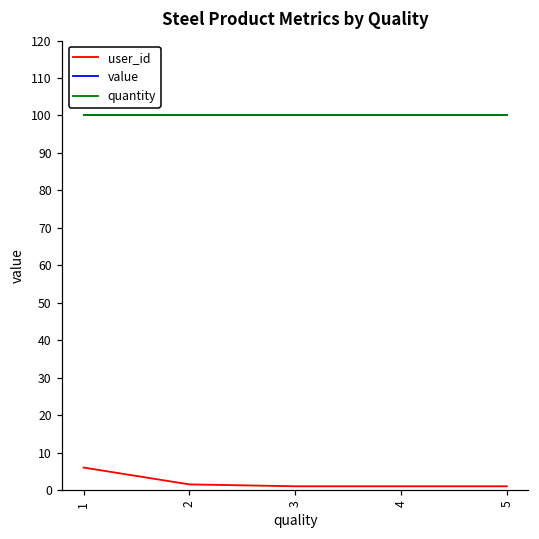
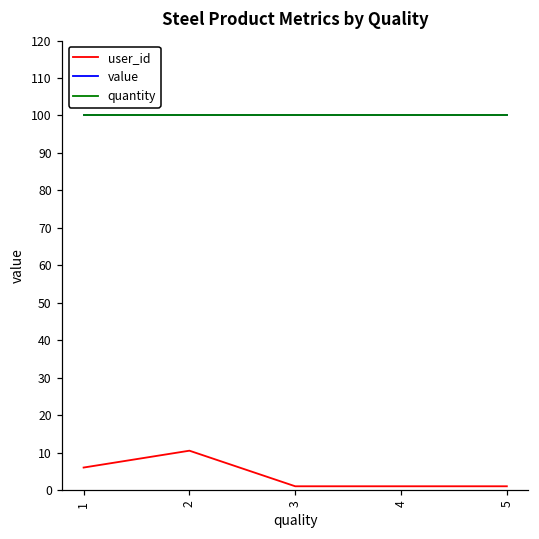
  {
    "user_id": {
      "1": 6,
-     "2": 2,
+     "2": 11,
      "3": 1,
      "4": 1,
      "5": 1
    },
    "quantity": {
      "1": 100,
      "2": 100,
      "3": 100,
      "4": 100,
      "5": 100
    }
  }
